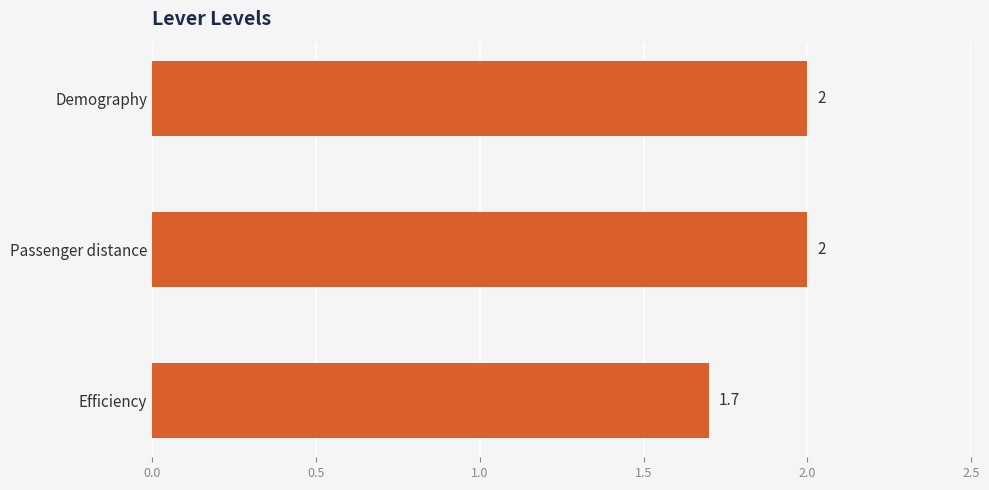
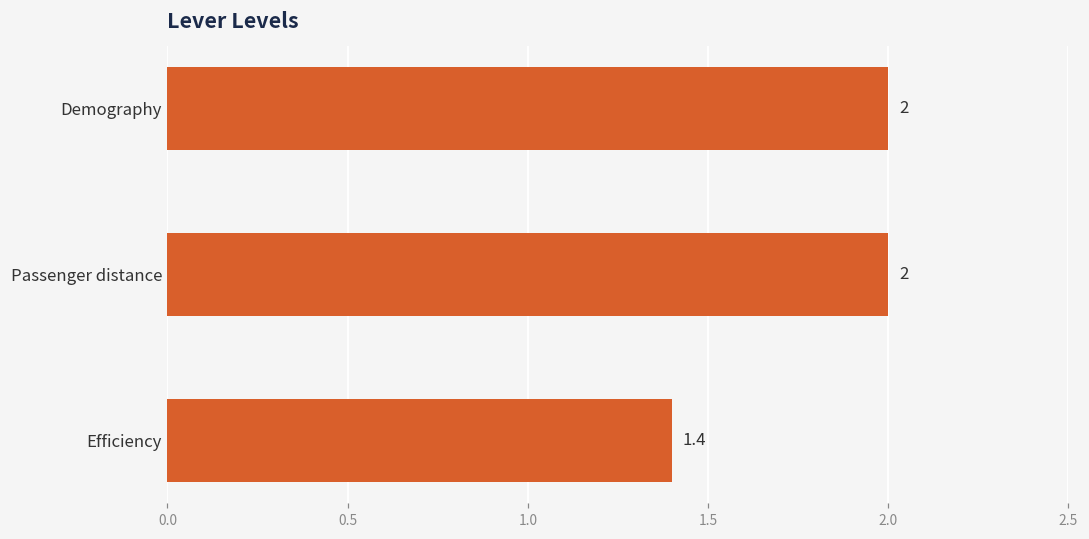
  {
    "Demography": 2,
    "Passenger distance": 2,
-   "Efficiency": 1.7
+   "Efficiency": 1.4
  }
